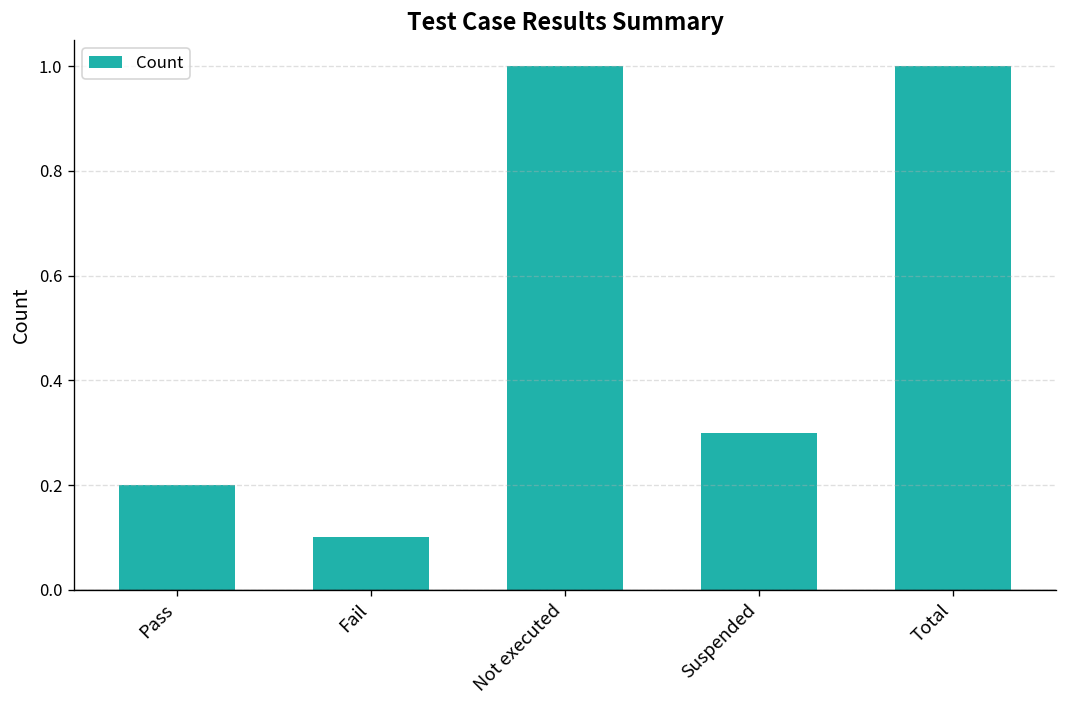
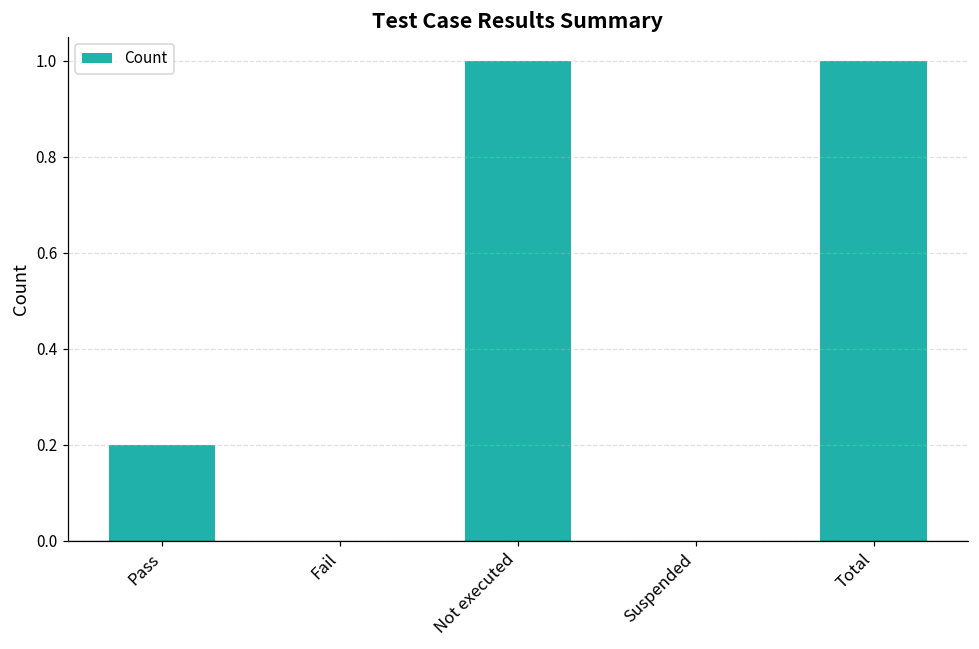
  {
    "Pass": 0.2,
-   "Fail": 0.1,
+   "Fail": 0.0,
    "Not executed": 1.0,
-   "Suspended": 0.3,
+   "Suspended": 0.0,
    "Total": 1.0
  }
